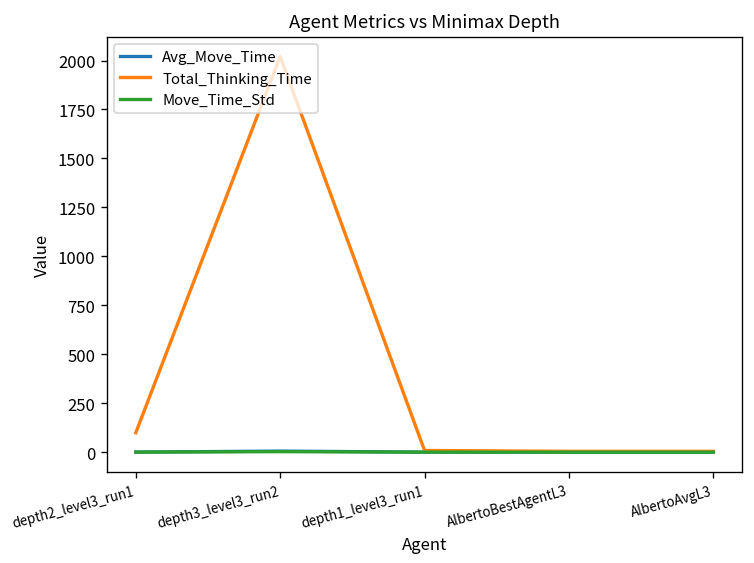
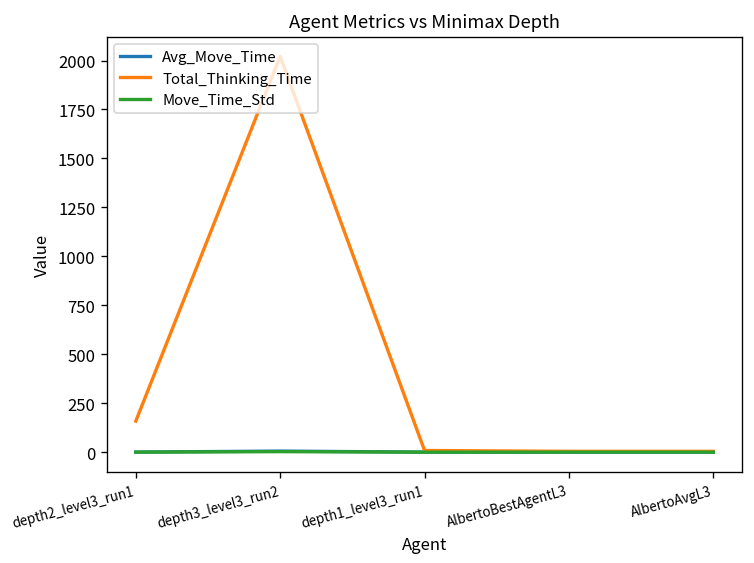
  {
    "Move_Time_Std": {
      "depth2_level3_run1": 0
    },
    "Total_Thinking_Time": {
-     "depth2_level3_run1": 100
+     "depth2_level3_run1": 160
    }
  }
